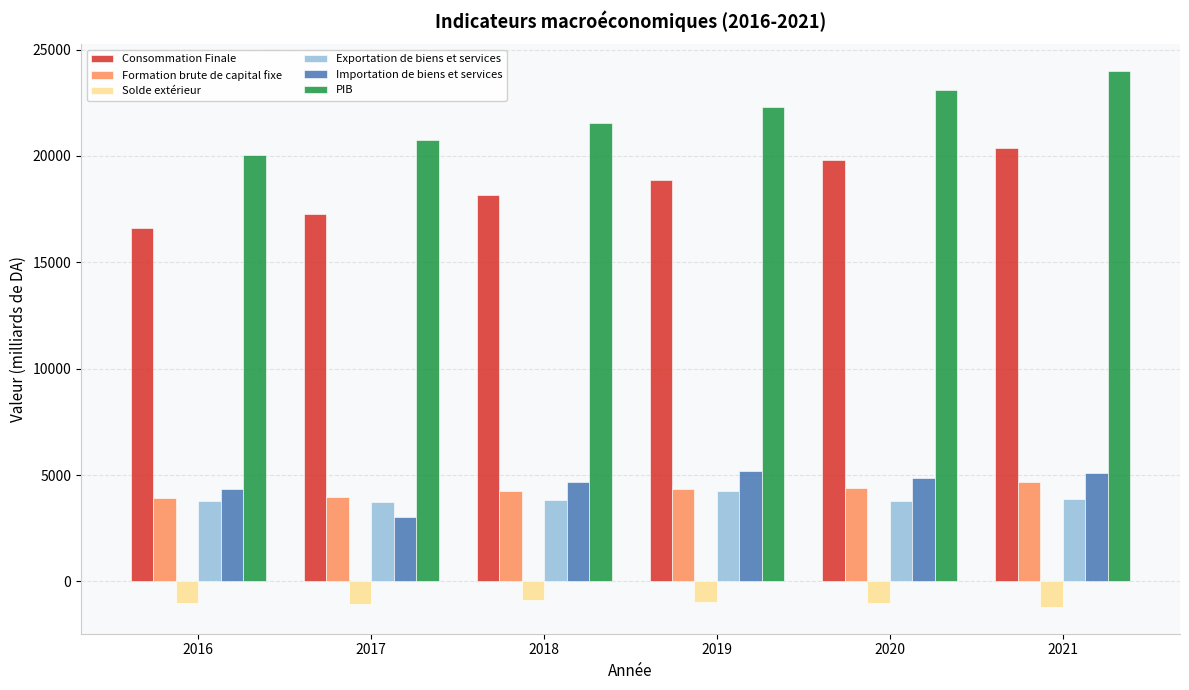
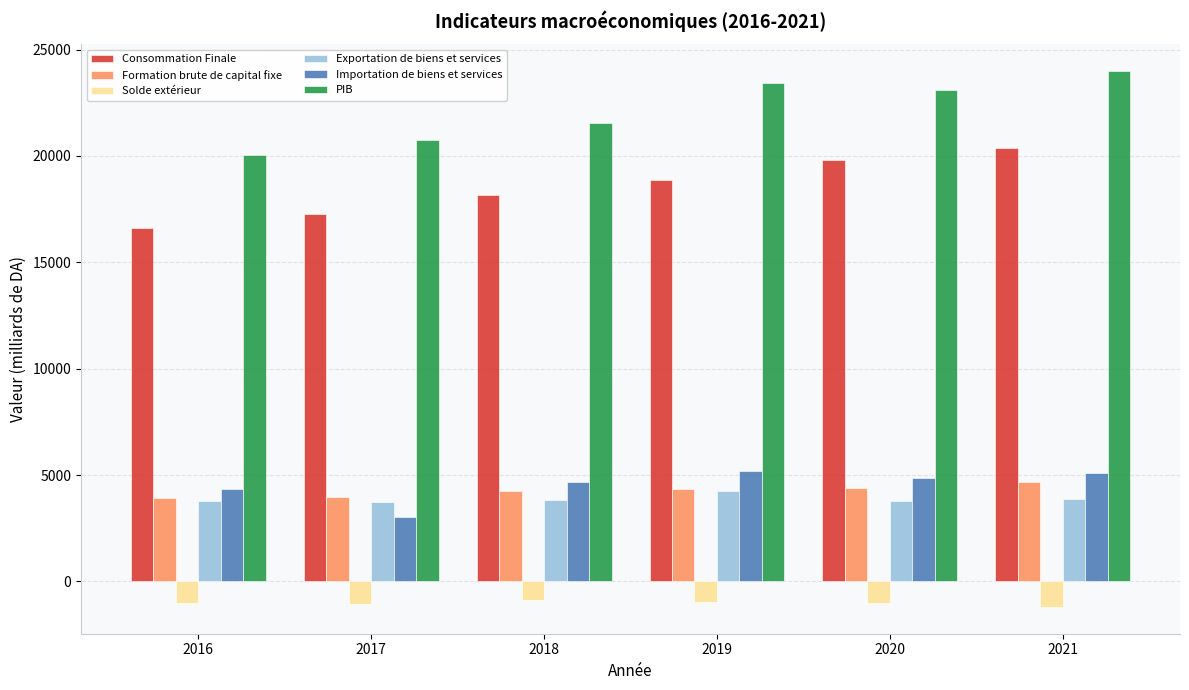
  {
    "Consommation Finale": {
      "2016": 16600,
      "2017": 17300,
      "2018": 18200,
      "2019": 18900,
      "2020": 19800,
      "2021": 20400
    },
    "Formation brute de capital fixe": {
      "2016": 3900,
      "2017": 4000,
      "2018": 4200,
      "2019": 4400,
      "2020": 4400,
      "2021": 4700
    },
    "Solde extérieur": {
      "2016": -1000,
      "2017": -1100,
      "2018": -900,
      "2019": -1000,
      "2020": -1000,
      "2021": -1200
    },
    "Exportation de biens et services": {
      "2016": 3800,
      "2017": 3700,
      "2018": 3800,
      "2019": 4200,
      "2020": 3800,
      "2021": 3900
    },
    "Importation de biens et services": {
      "2016": 4300,
      "2017": 3100,
      "2018": 4700,
      "2019": 5200,
      "2020": 4900,
      "2021": 5100
    },
    "PIB": {
      "2016": 20000,
      "2017": 20700,
      "2018": 21600,
-     "2019": 22300,
+     "2019": 23400,
      "2020": 23100,
      "2021": 24000
    }
  }
